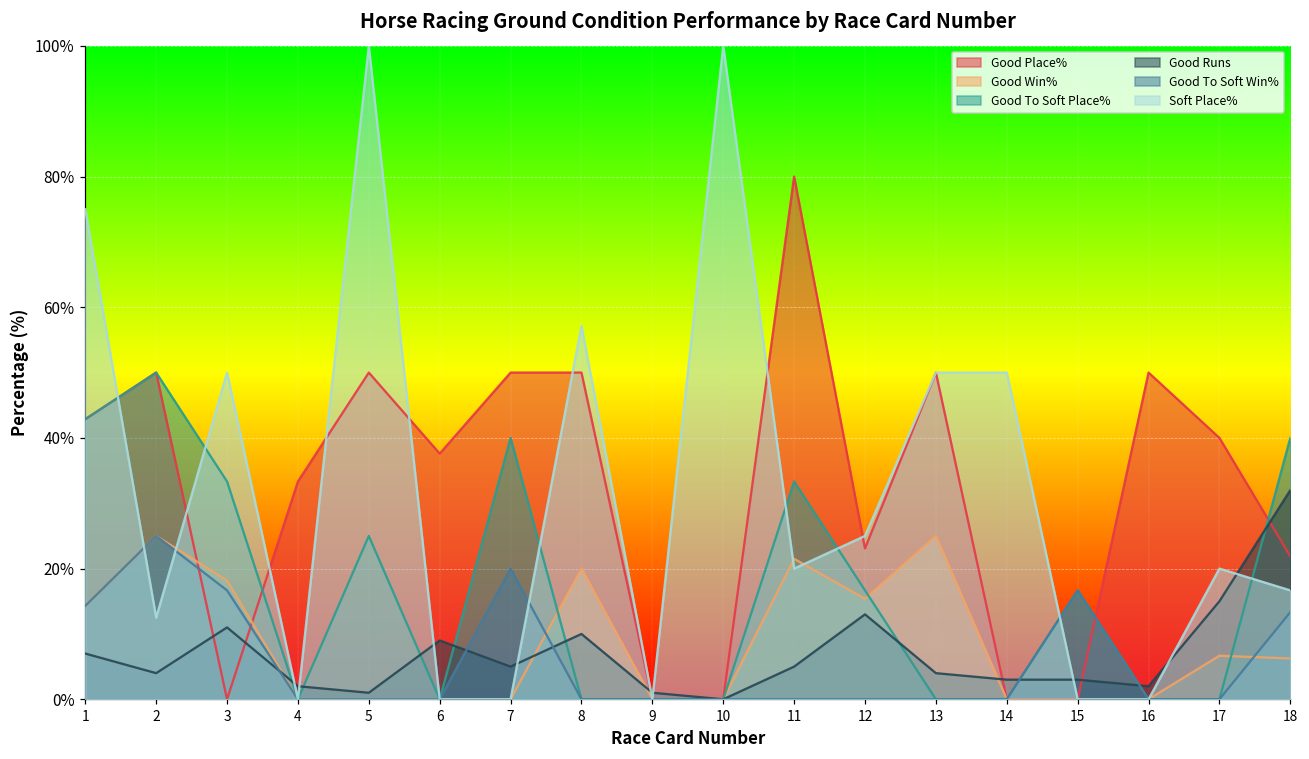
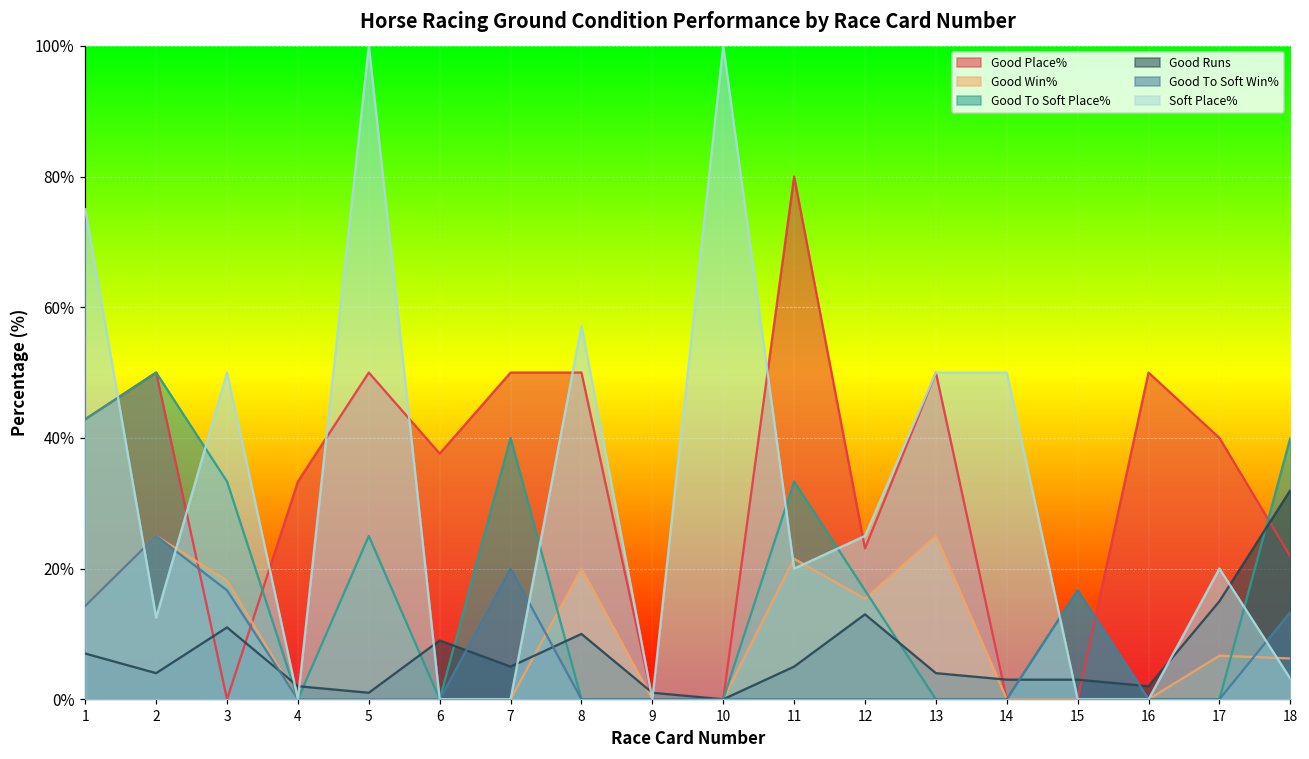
  {
    "Good Place%": {
      "3": "0%",
      "4": "33%",
      "5": "50%",
      "6": "38%",
      "7": "50%",
      "8": "50%",
      "11": "80%",
      "12": "23%",
      "16": "50%",
      "17": "40%",
      "18": "22%"
    },
    "Good Win%": {
      "3": "18%",
      "8": "20%",
      "11": "22%",
      "12": "15%",
      "13": "25%",
      "17": "7%",
      "18": "6%"
    },
    "Good Runs": {
      "1": "7%",
      "2": "4%",
      "3": "11%",
      "4": "2%",
      "5": "1%",
      "6": "9%",
      "7": "5%",
      "8": "10%",
      "9": "1%",
      "11": "5%",
      "12": "13%",
      "13": "4%",
      "14": "3%",
      "15": "3%",
      "16": "2%",
      "17": "15%",
      "18": "32%"
    },
    "Soft Place%": {
      "1": "75%",
      "2": "13%",
      "3": "50%",
      "5": "100%",
      "8": "57%",
      "10": "100%",
      "11": "20%",
      "12": "25%",
      "14": "50%",
      "17": "20%",
-     "18": "17%"
+     "18": "3%"
    }
  }
